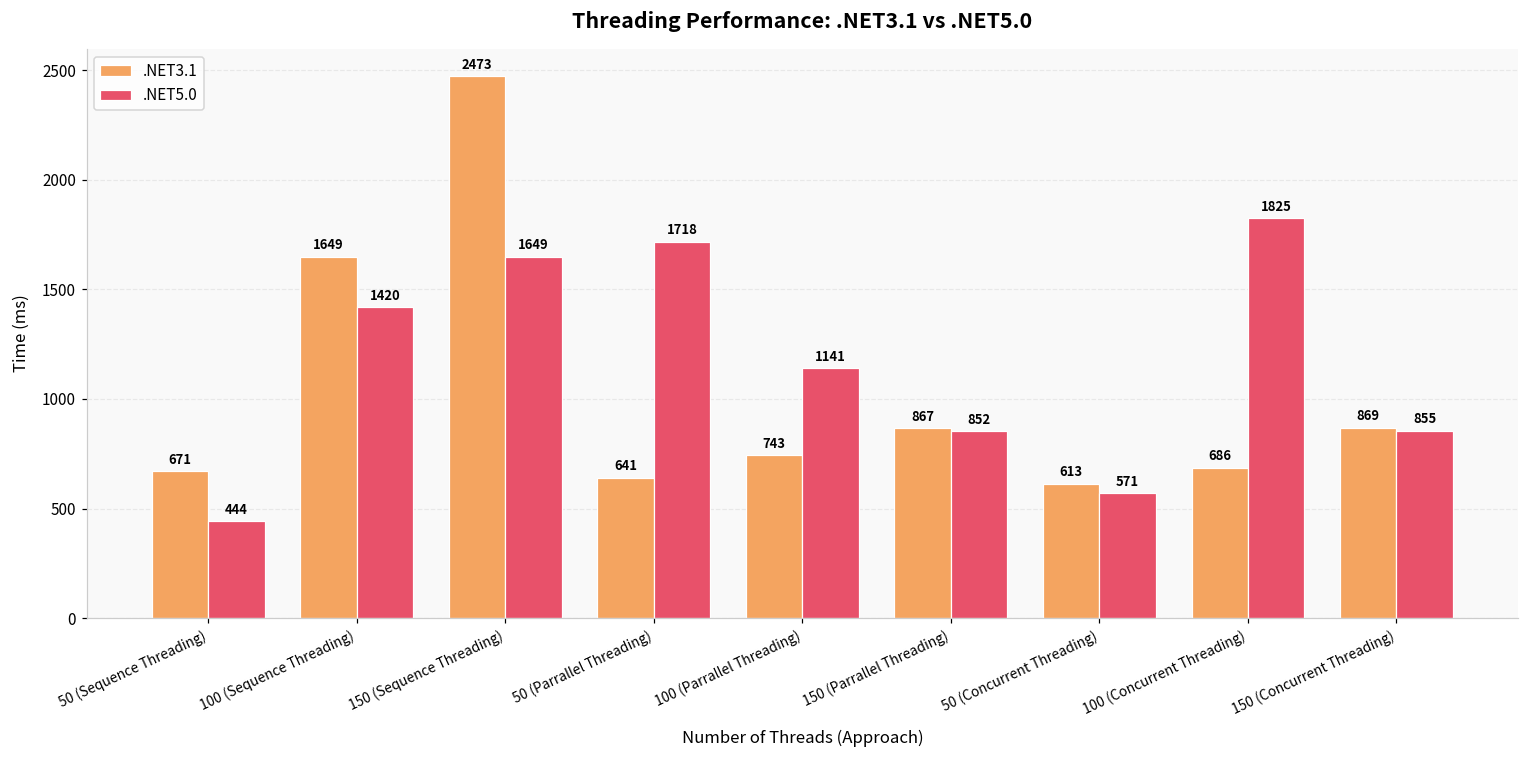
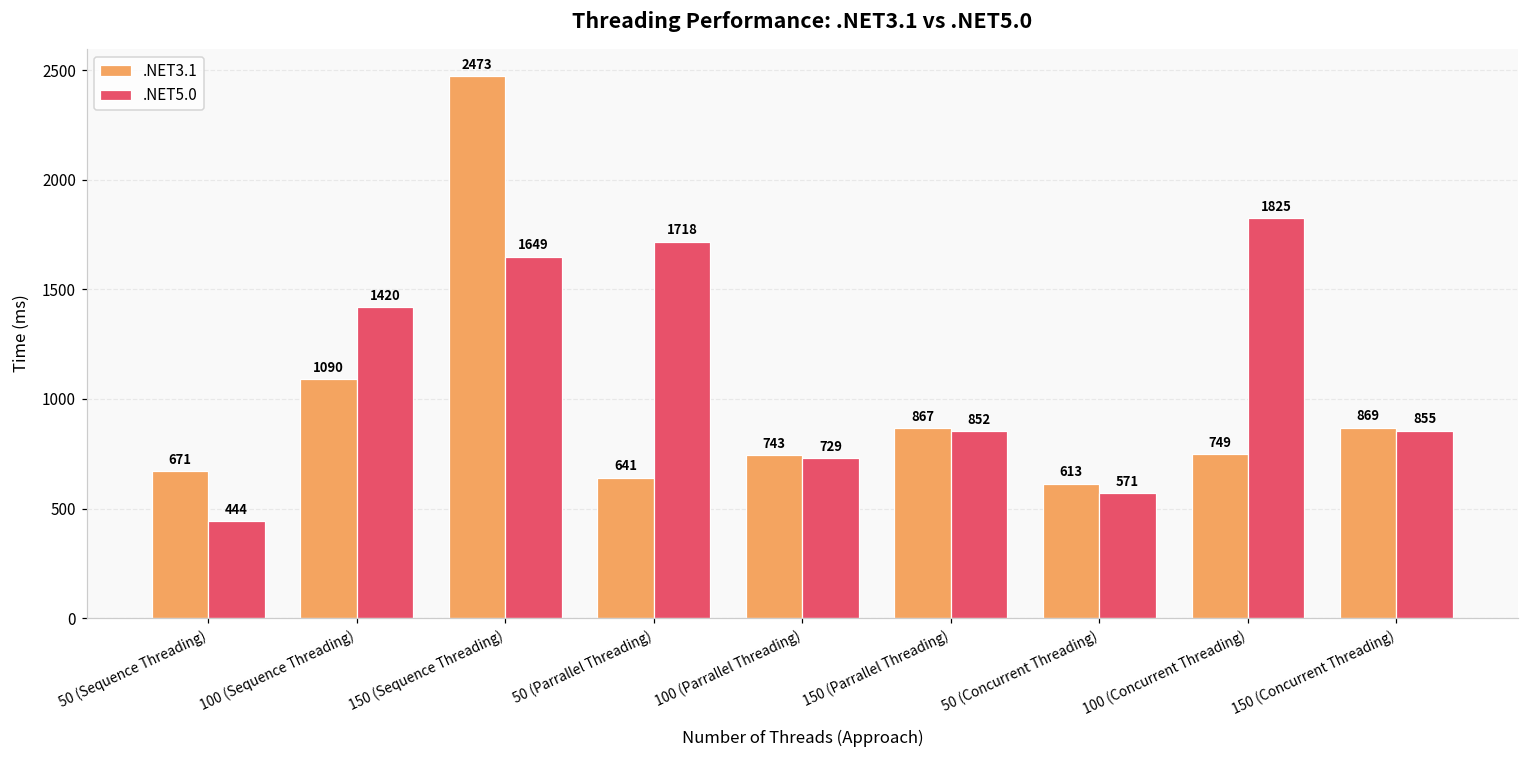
  {
    ".NET3.1": {
      "50 (Sequence Threading)": 671,
-     "100 (Sequence Threading)": 1649,
+     "100 (Sequence Threading)": 1090,
      "150 (Sequence Threading)": 2473,
      "50 (Parrallel Threading)": 641,
      "100 (Parrallel Threading)": 743,
      "150 (Parrallel Threading)": 867,
      "50 (Concurrent Threading)": 613,
-     "100 (Concurrent Threading)": 686,
+     "100 (Concurrent Threading)": 749,
      "150 (Concurrent Threading)": 869
    },
    ".NET5.0": {
      "50 (Sequence Threading)": 444,
      "100 (Sequence Threading)": 1420,
      "150 (Sequence Threading)": 1649,
      "50 (Parrallel Threading)": 1718,
-     "100 (Parrallel Threading)": 1141,
+     "100 (Parrallel Threading)": 729,
      "150 (Parrallel Threading)": 852,
      "50 (Concurrent Threading)": 571,
      "100 (Concurrent Threading)": 1825,
      "150 (Concurrent Threading)": 855
    }
  }
